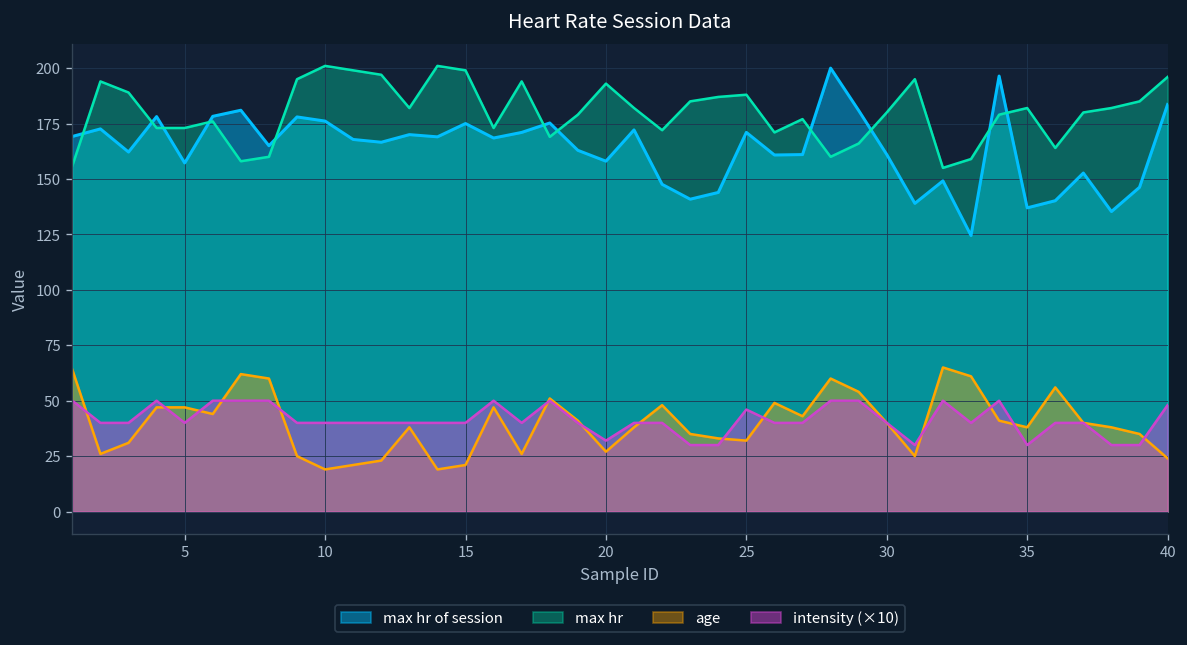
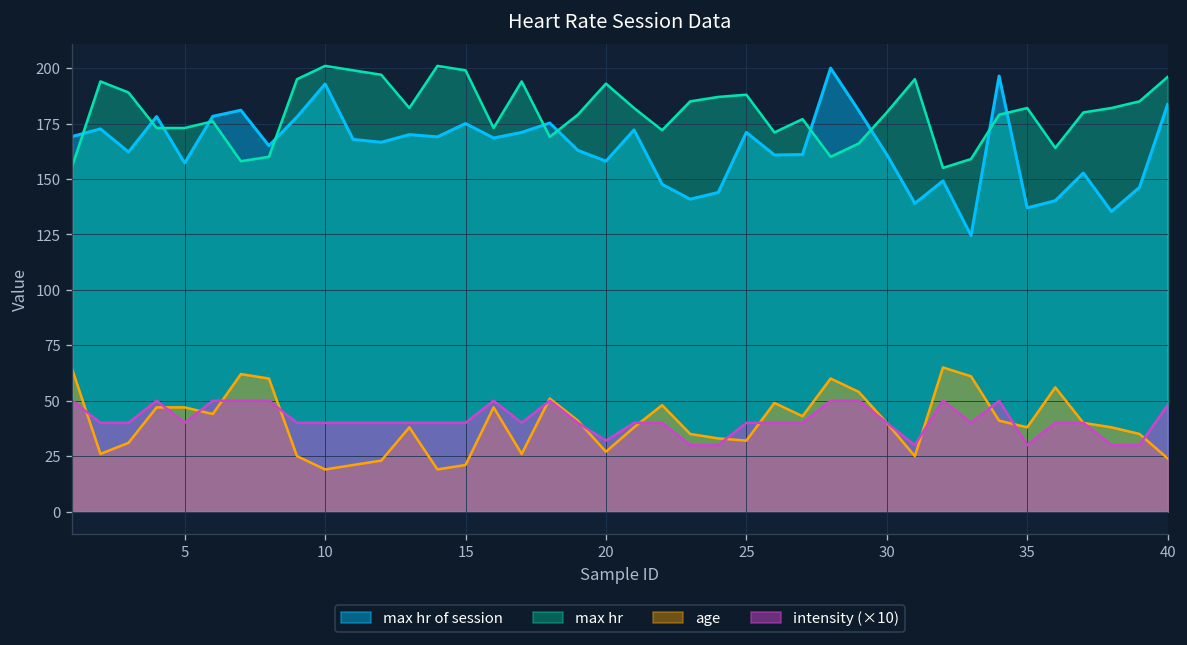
  {
    "max hr of session": {
      "5": 157,
-     "10": 176,
+     "10": 193,
      "15": 175,
      "20": 158,
      "25": 171,
      "30": 161,
      "35": 137,
      "40": 184
    },
    "max hr": {
      "5": 173,
      "10": 201,
      "15": 199,
      "20": 193,
      "25": 188,
      "30": 180,
      "35": 182,
      "40": 196
    },
    "age": {
      "5": 47,
      "10": 19,
      "15": 21,
      "20": 27,
      "25": 32,
      "35": 38,
      "40": 24
    },
    "intensity (×10)": {
      "5": 40,
      "10": 40,
      "15": 40,
      "20": 32,
-     "25": 46,
+     "25": 40,
      "35": 30,
      "40": 48
    }
  }
